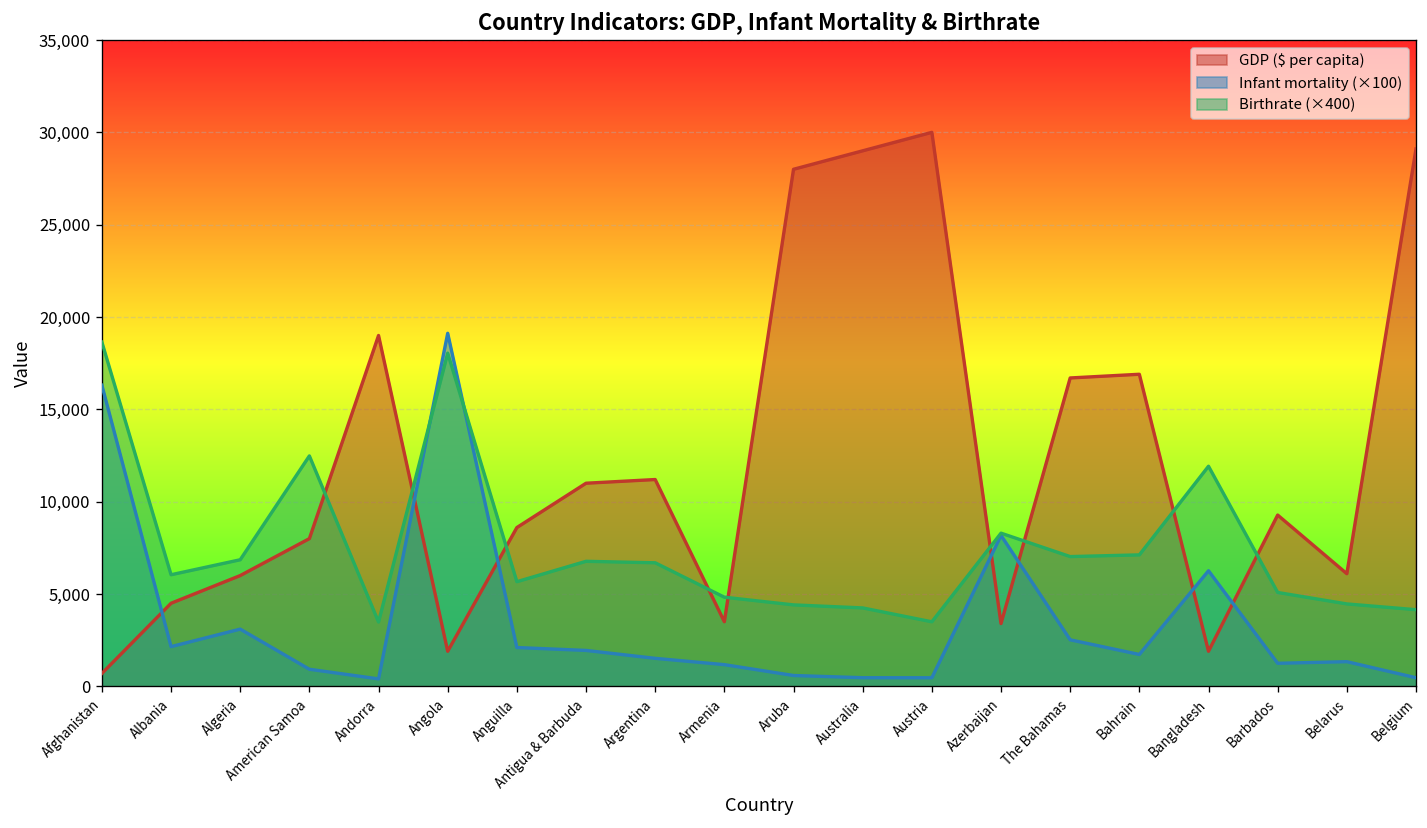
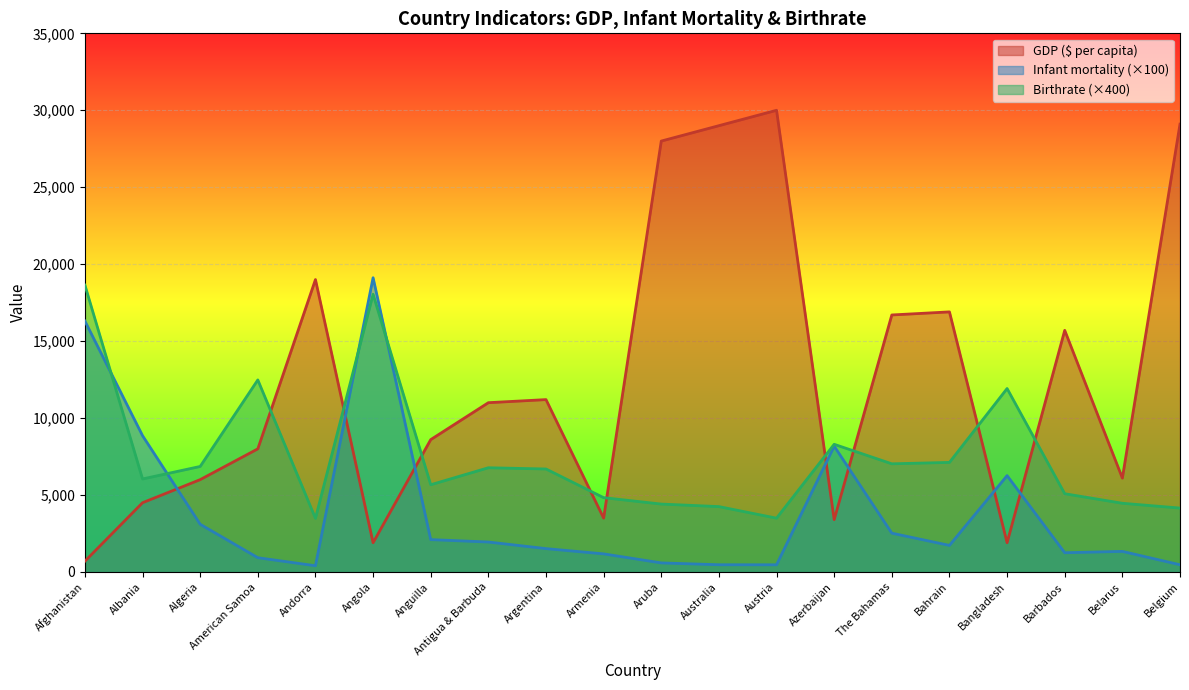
  {
    "GDP ($ per capita)": {
      "Afghanistan": "700",
      "Albania": "4,500",
      "Algeria": "6,000",
      "American Samoa": "8,000",
      "Andorra": "19,000",
      "Angola": "1,900",
      "Anguilla": "8,600",
      "Antigua & Barbuda": "11,000",
      "Argentina": "11,200",
      "Armenia": "3,500",
      "Aruba": "28,000",
      "Australia": "29,000",
      "Austria": "30,000",
      "Azerbaijan": "3,400",
      "The Bahamas": "16,700",
      "Bahrain": "16,900",
      "Bangladesh": "1,900",
-     "Barbados": "9,300",
+     "Barbados": "15,700",
      "Belarus": "6,100",
      "Belgium": "29,100"
    },
    "Infant mortality (×100)": {
      "Afghanistan": "16,300",
-     "Albania": "2,200",
+     "Albania": "8,900",
      "Algeria": "3,100",
      "American Samoa": "900",
      "Andorra": "400",
      "Angola": "19,100",
      "Anguilla": "2,100",
      "Antigua & Barbuda": "1,900",
      "Argentina": "1,500",
      "Armenia": "1,200",
      "Aruba": "600",
      "Australia": "500",
      "Austria": "500",
      "The Bahamas": "2,500",
      "Bahrain": "1,700",
      "Bangladesh": "6,300",
      "Barbados": "1,300",
      "Belarus": "1,300",
      "Belgium": "500"
    },
    "Birthrate (×400)": {
      "Afghanistan": "18,600",
      "Albania": "6,000",
      "Algeria": "6,900",
      "American Samoa": "12,500",
      "Andorra": "3,500",
      "Angola": "18,000",
      "Anguilla": "5,700",
      "Antigua & Barbuda": "6,800",
      "Argentina": "6,700",
      "Armenia": "4,800",
      "Aruba": "4,400",
      "Australia": "4,200",
      "Austria": "3,500",
      "The Bahamas": "7,000",
      "Bahrain": "7,100",
      "Bangladesh": "11,900",
      "Barbados": "5,100",
      "Belarus": "4,500",
      "Belgium": "4,200"
    }
  }
